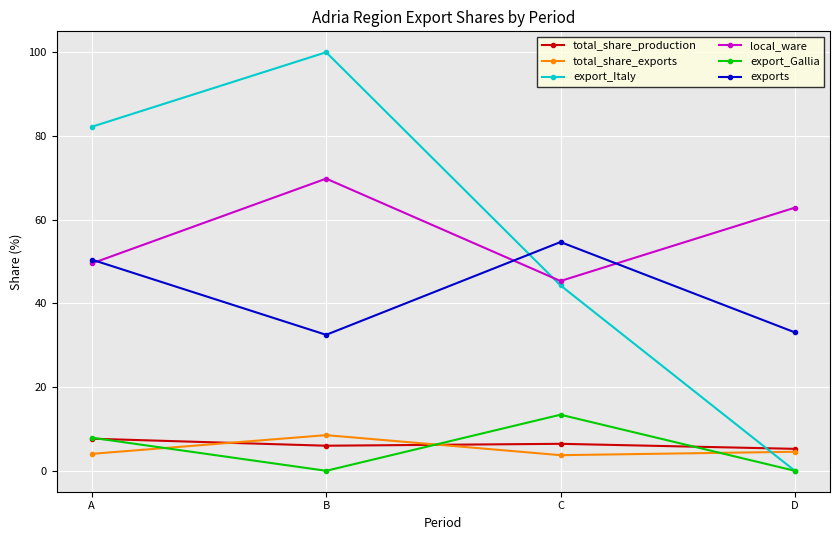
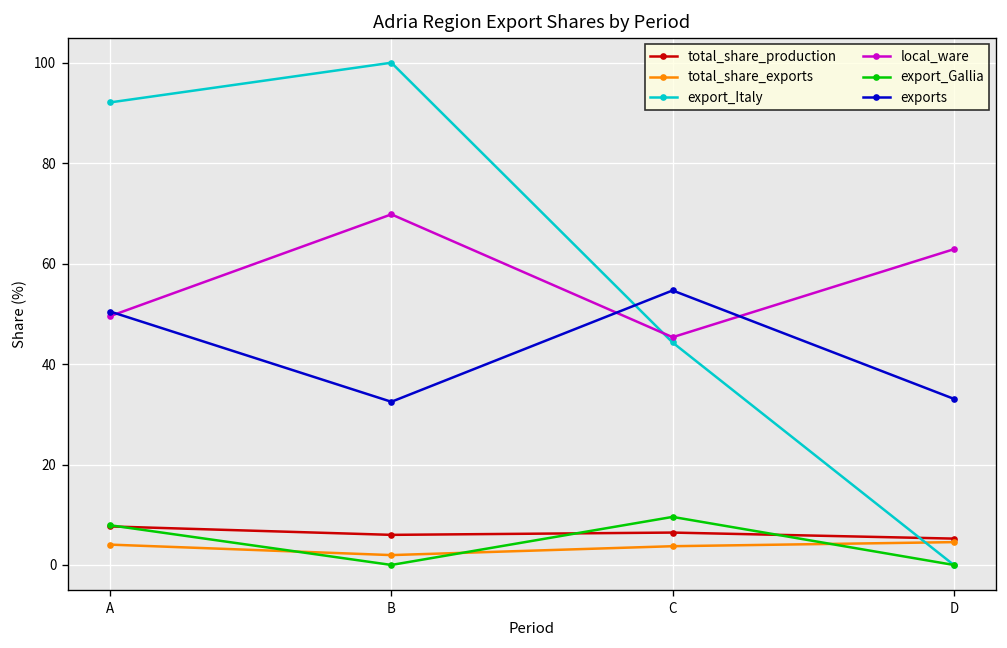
  {
    "total_share_production": {
      "B": 6,
      "C": 6,
      "D": 5
    },
    "total_share_exports": {
      "A": 4,
-     "B": 9,
+     "B": 2,
      "C": 4,
      "D": 5
    },
    "export_Italy": {
-     "A": 82,
+     "A": 92,
      "B": 100,
      "C": 44
    },
    "local_ware": {
      "A": 50,
      "B": 70,
      "C": 45,
      "D": 63
    },
    "export_Gallia": {
      "B": 0,
-     "C": 13
+     "C": 10
    },
    "exports": {
      "A": 50,
      "B": 32,
      "C": 55,
      "D": 33
    }
  }
